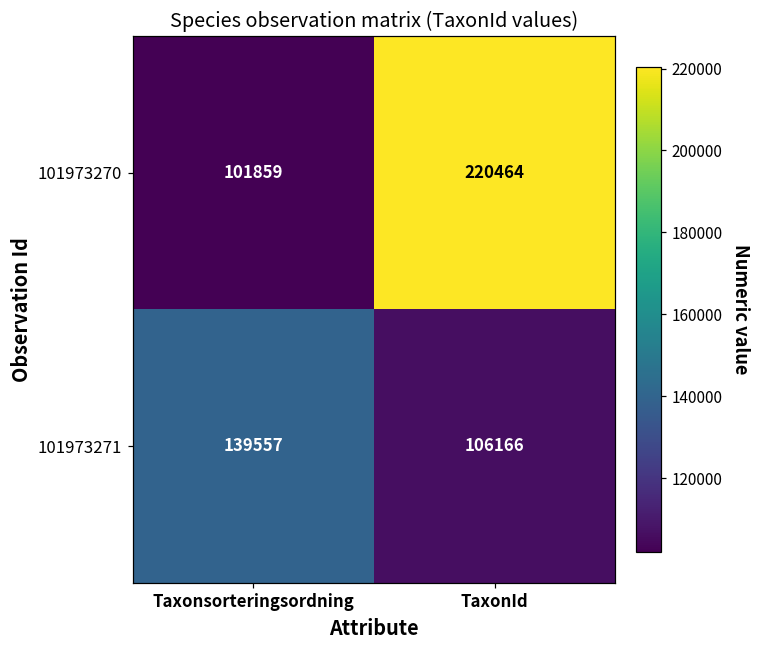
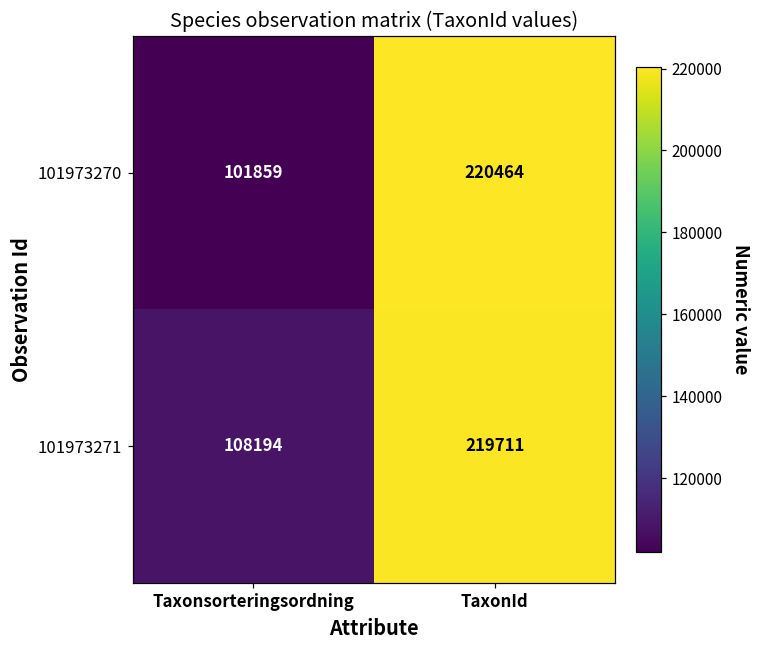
  {
    "101973270": {
      "Taxonsorteringsordning": 101859,
      "TaxonId": 220464
    },
    "101973271": {
-     "Taxonsorteringsordning": 139557,
-     "TaxonId": 106166
+     "Taxonsorteringsordning": 108194,
+     "TaxonId": 219711
    }
  }
